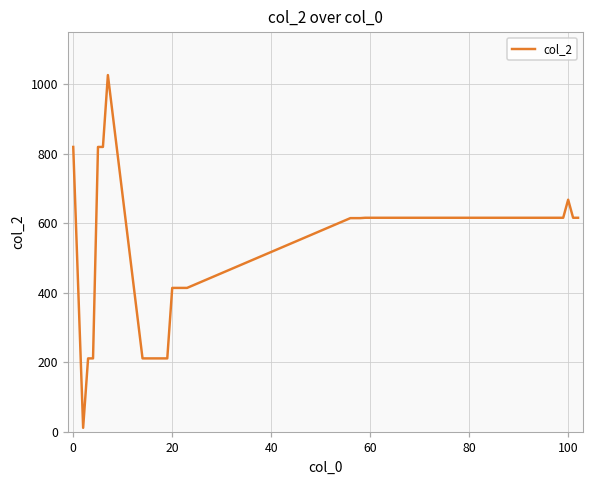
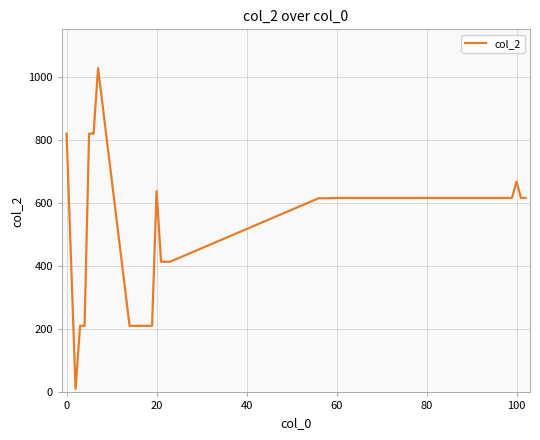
  {
    "0": 820,
-   "20": 410,
+   "20": 640,
    "100": 670
  }
